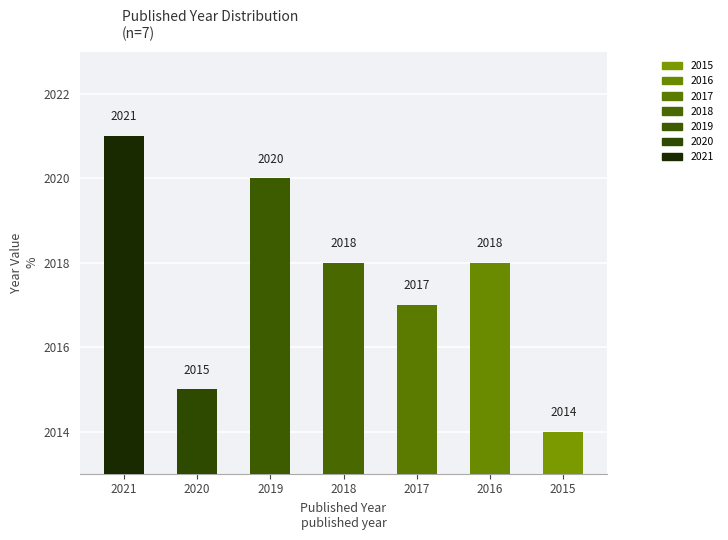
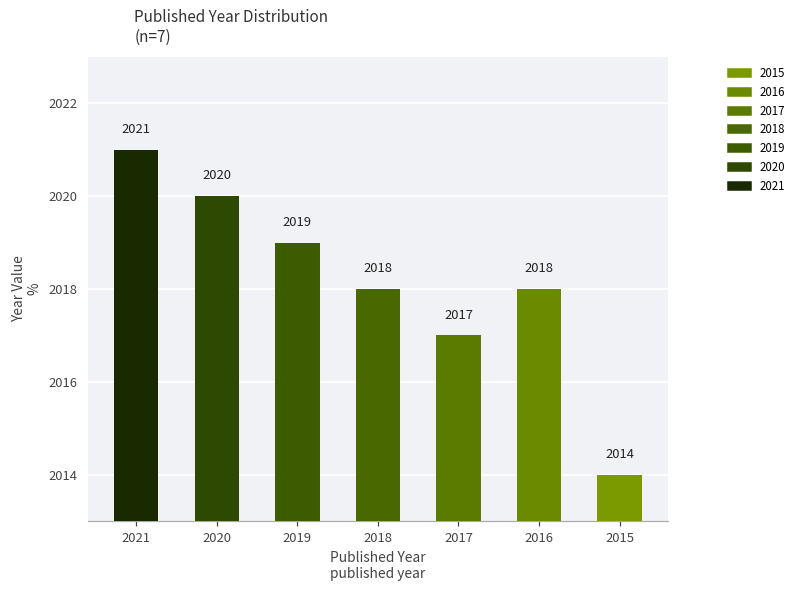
  {
    "2021": 2021,
-   "2020": 2015,
-   "2019": 2020,
+   "2020": 2020,
+   "2019": 2019,
    "2018": 2018,
    "2017": 2017,
    "2016": 2018,
    "2015": 2014
  }
